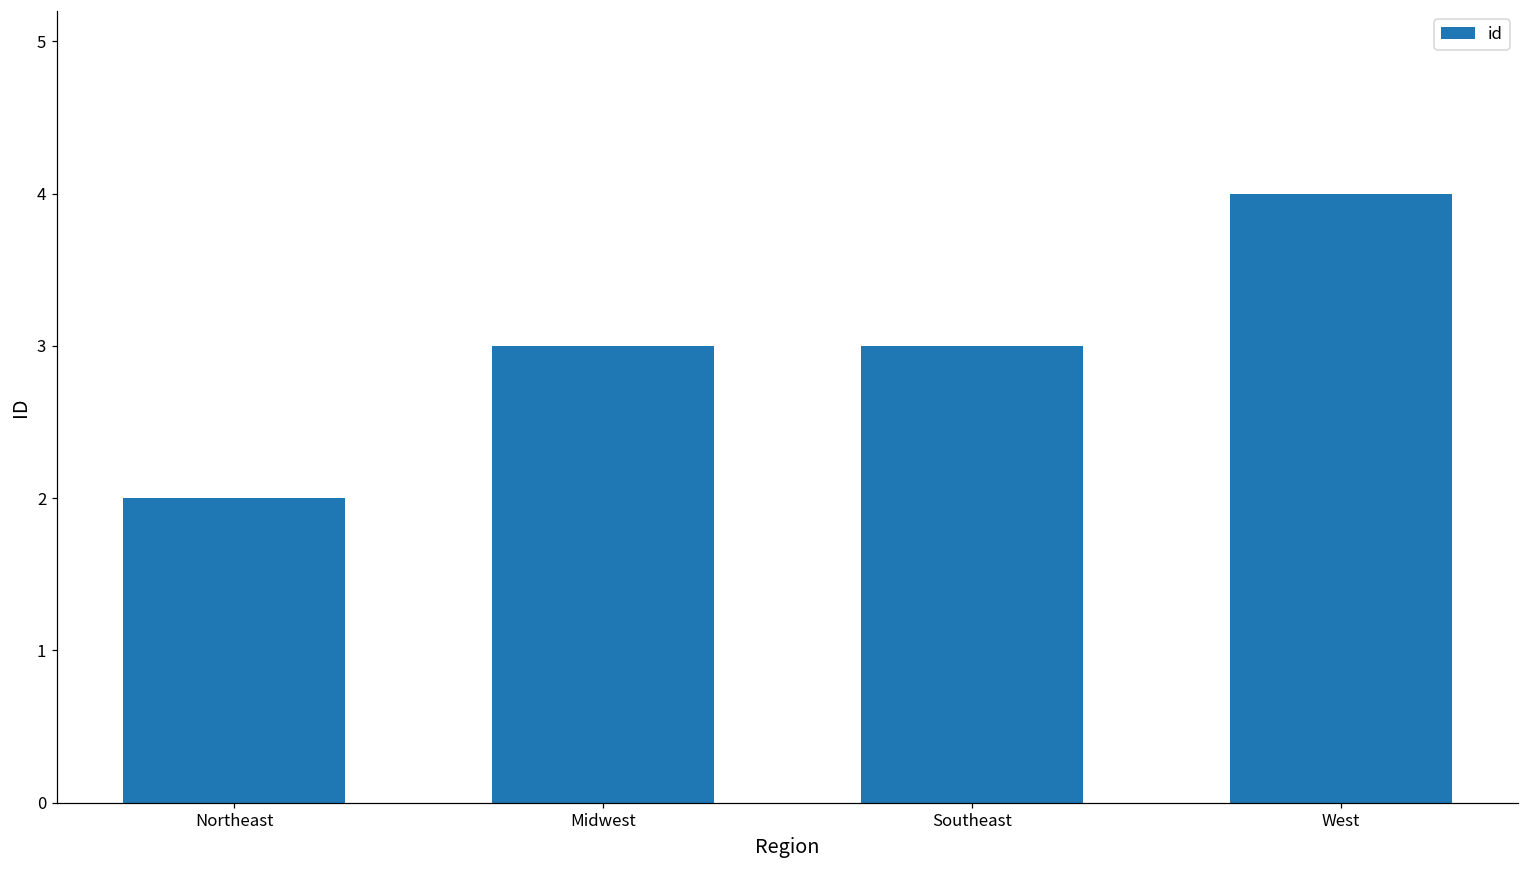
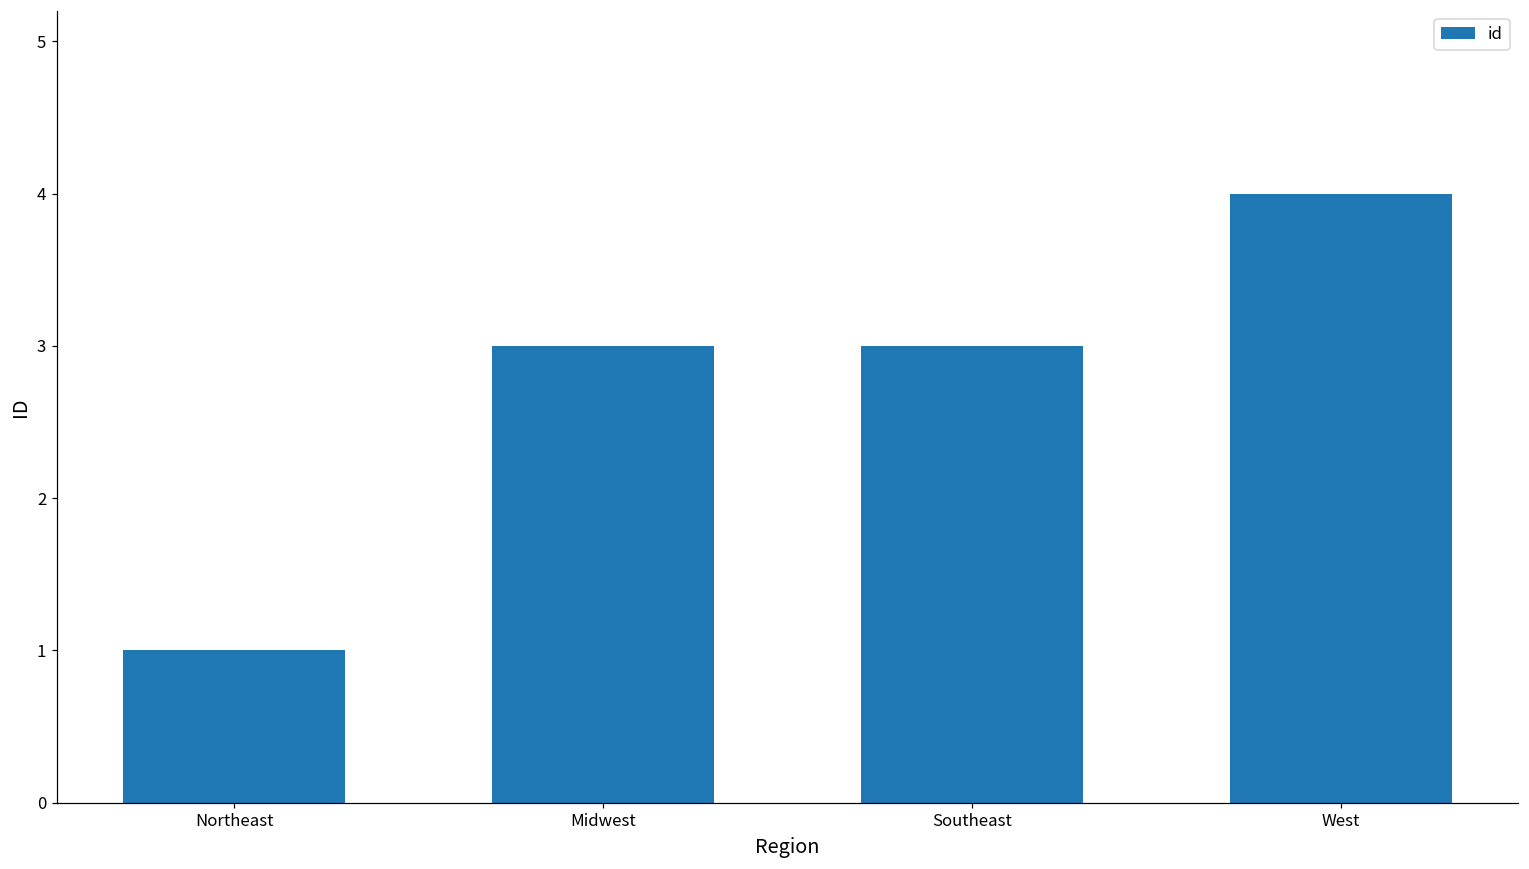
  {
-   "Northeast": 2,
+   "Northeast": 1,
    "Midwest": 3,
    "Southeast": 3,
    "West": 4
  }
